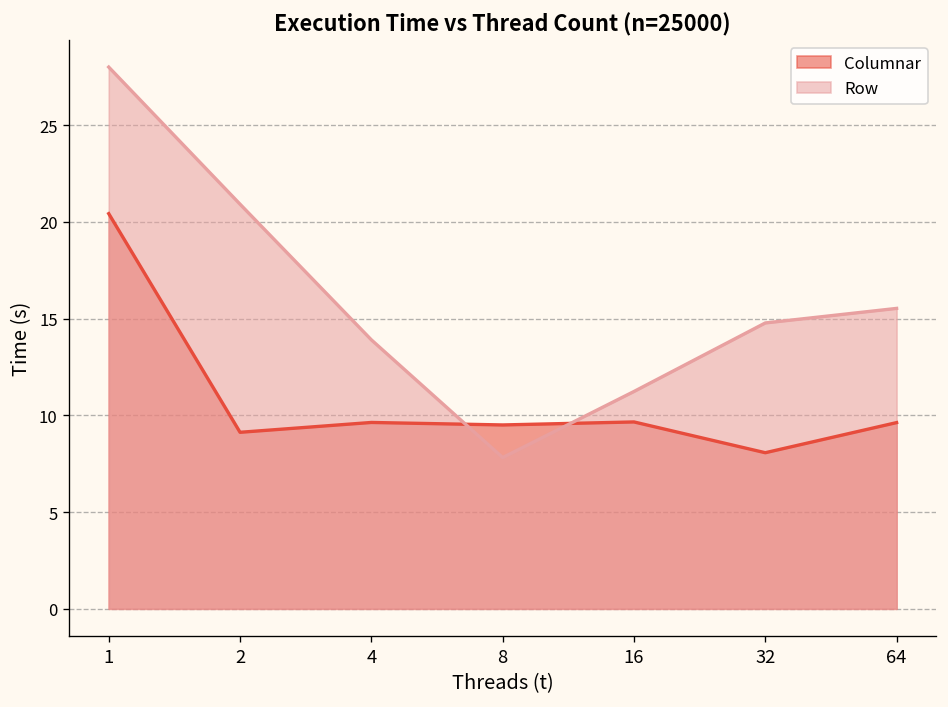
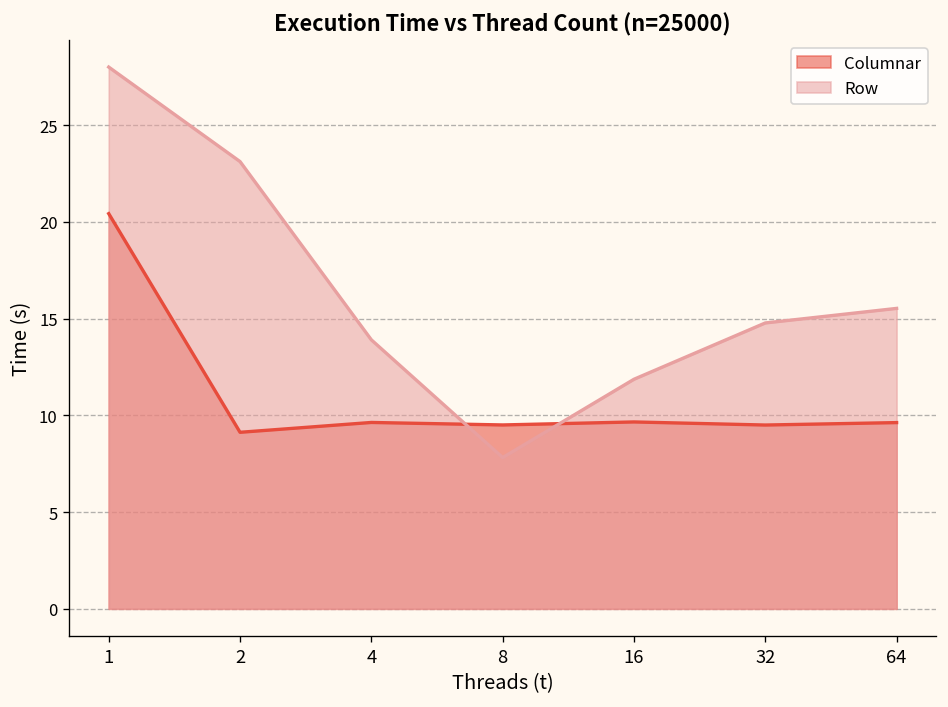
  {
    "Columnar": {
      "1": 20.4,
      "2": 9.1,
      "4": 9.6,
      "8": 9.5,
      "16": 9.7,
-     "32": 8.1,
+     "32": 9.5,
      "64": 9.6
    },
    "Row": {
      "1": 28.0,
-     "2": 20.9,
+     "2": 23.1,
      "4": 13.9,
      "8": 7.8,
-     "16": 11.2,
+     "16": 11.9,
      "32": 14.8,
      "64": 15.5
    }
  }
